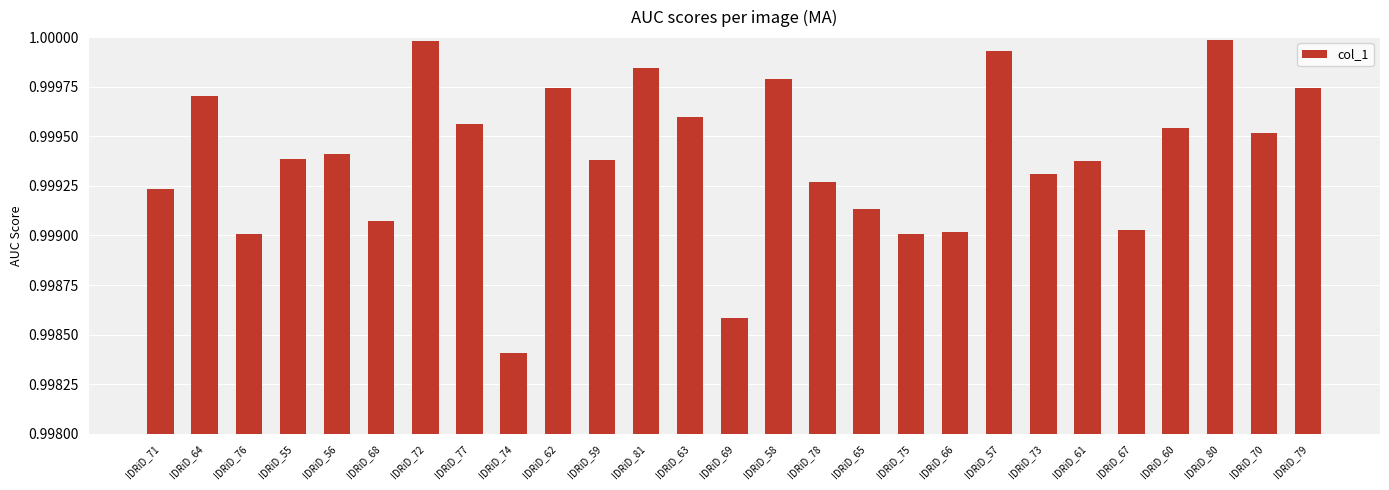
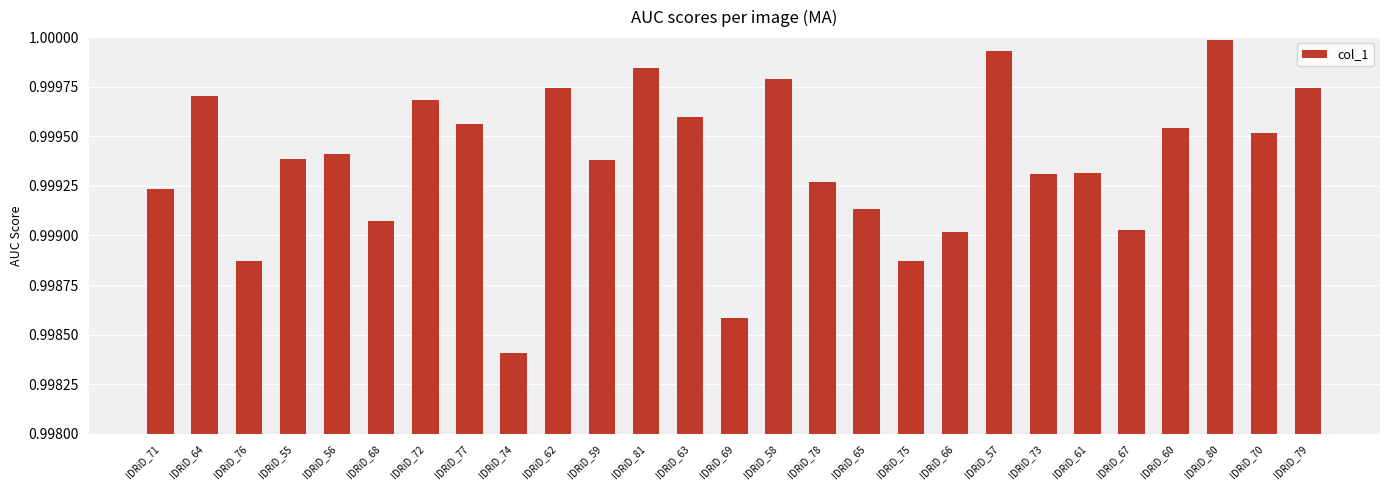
  {
    "IDRiD_71": 0.99923,
    "IDRiD_64": 0.99970,
-   "IDRiD_76": 0.99901,
+   "IDRiD_76": 0.99887,
    "IDRiD_55": 0.99939,
    "IDRiD_56": 0.99941,
    "IDRiD_68": 0.99907,
-   "IDRiD_72": 0.99998,
+   "IDRiD_72": 0.99968,
    "IDRiD_77": 0.99956,
    "IDRiD_74": 0.99841,
    "IDRiD_62": 0.99974,
    "IDRiD_59": 0.99938,
    "IDRiD_81": 0.99984,
    "IDRiD_63": 0.99959,
    "IDRiD_69": 0.99858,
    "IDRiD_58": 0.99979,
    "IDRiD_78": 0.99927,
    "IDRiD_65": 0.99913,
-   "IDRiD_75": 0.99901,
+   "IDRiD_75": 0.99887,
    "IDRiD_66": 0.99902,
    "IDRiD_57": 0.99993,
    "IDRiD_73": 0.99931,
-   "IDRiD_61": 0.99938,
+   "IDRiD_61": 0.99931,
    "IDRiD_67": 0.99903,
    "IDRiD_60": 0.99954,
    "IDRiD_80": 0.99999,
    "IDRiD_70": 0.99952,
    "IDRiD_79": 0.99974
  }
